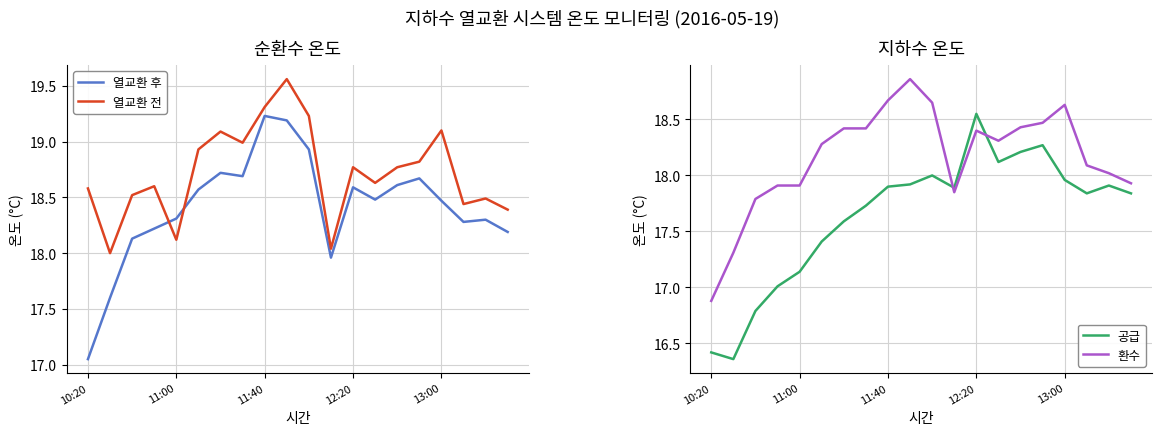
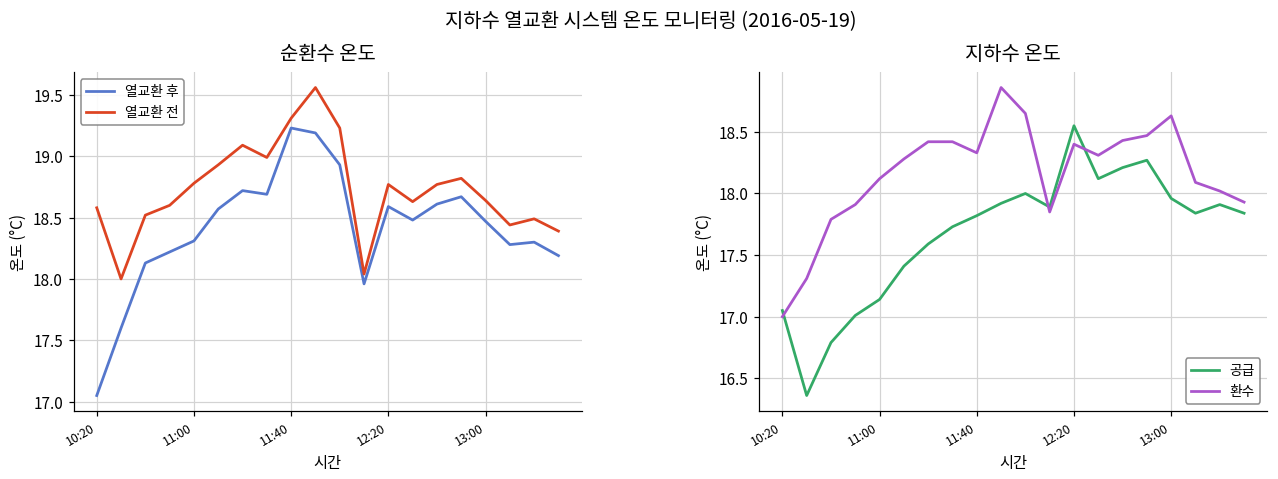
  {
    "순환수 온도": {
      "열교환 후": {
        "10:20": 17.05,
        "11:00": 18.31,
        "11:40": 19.23,
        "12:20": 18.59,
        "13:00": 18.47
      },
      "열교환 전": {
        "10:20": 18.58,
-       "11:00": 18.12,
+       "11:00": 18.78,
        "11:40": 19.31,
        "12:20": 18.77,
-       "13:00": 19.10
+       "13:00": 18.64
      }
    },
    "지하수 온도": {
      "공급": {
-       "10:20": 16.42,
+       "10:20": 17.05,
        "11:00": 17.14,
-       "11:40": 17.90,
+       "11:40": 17.82,
        "12:20": 18.55,
        "13:00": 17.96
      },
      "환수": {
-       "10:20": 16.88,
-       "11:00": 17.91,
-       "11:40": 18.67,
+       "10:20": 17.00,
+       "11:00": 18.12,
+       "11:40": 18.33,
        "12:20": 18.40,
        "13:00": 18.63
      }
    }
  }
